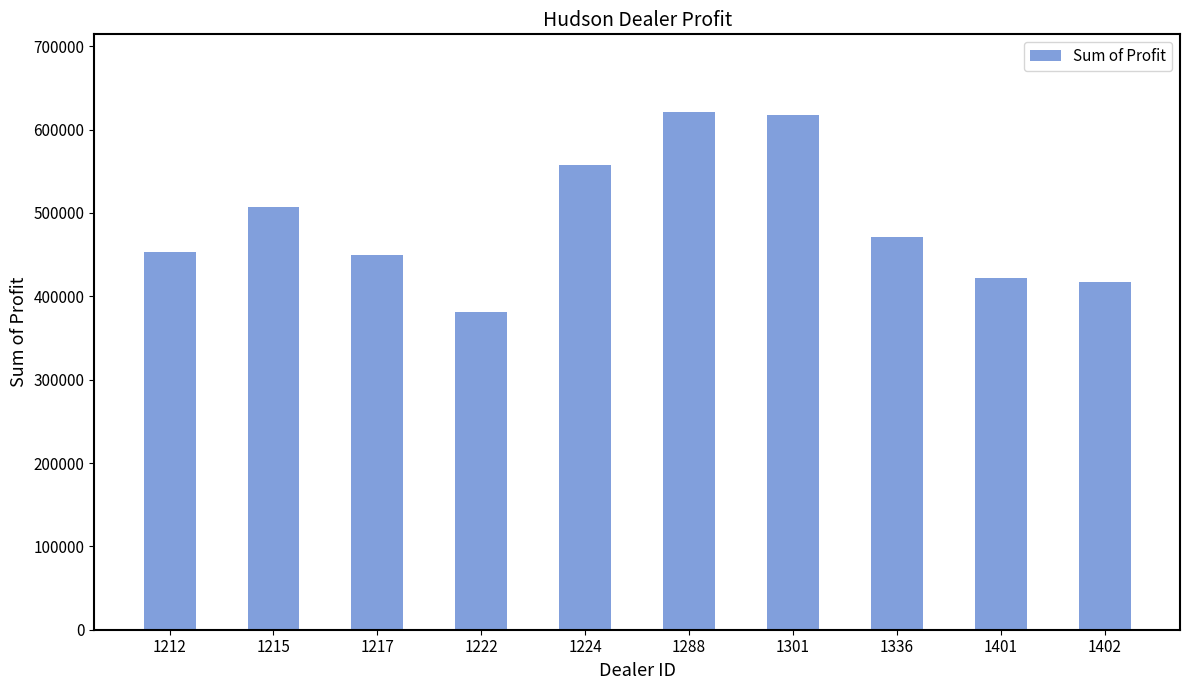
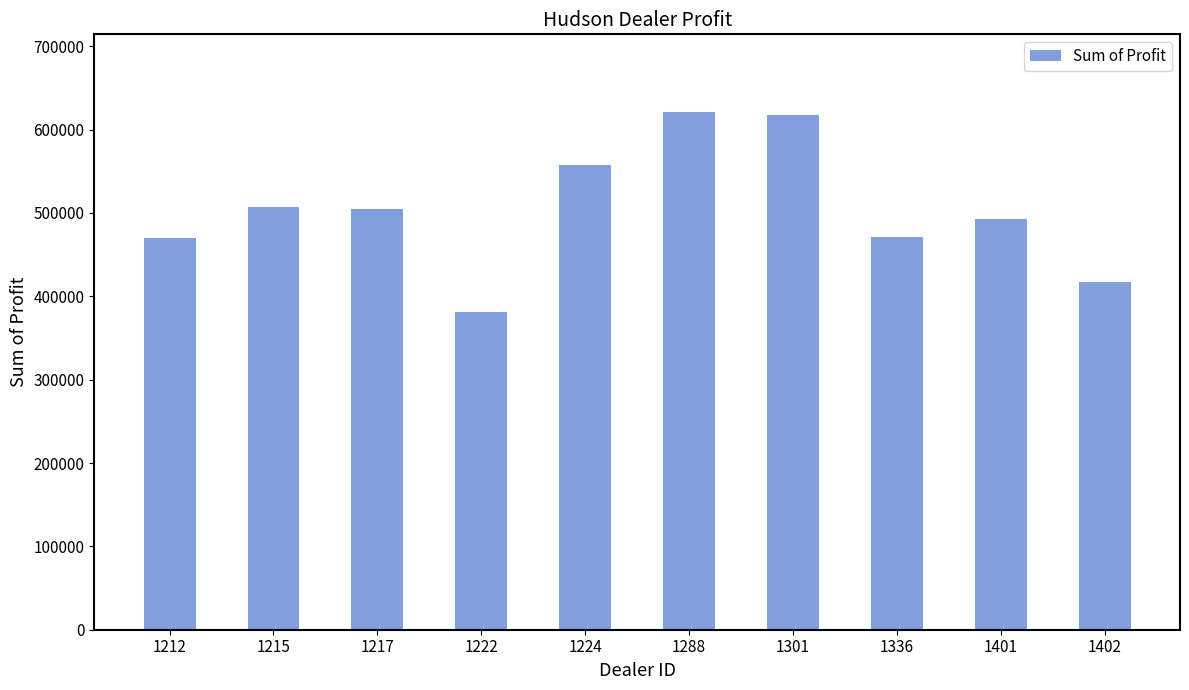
  {
-   "1212": 450000,
+   "1212": 470000,
    "1215": 510000,
-   "1217": 450000,
+   "1217": 500000,
    "1222": 380000,
    "1224": 560000,
    "1288": 620000,
    "1301": 620000,
    "1336": 470000,
-   "1401": 420000,
+   "1401": 490000,
    "1402": 420000
  }
